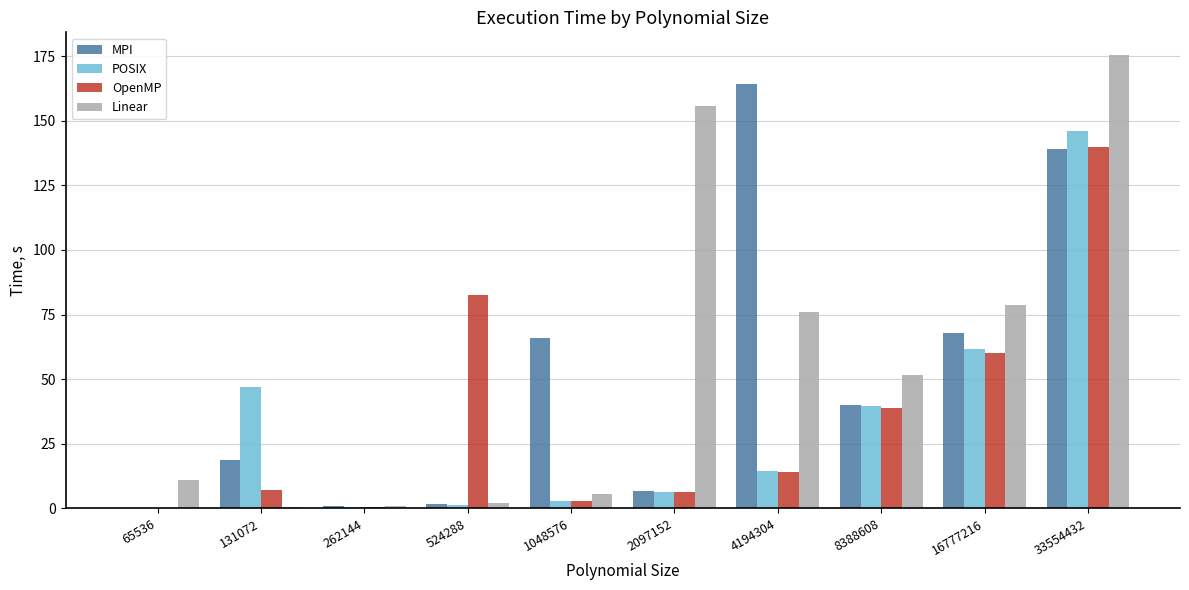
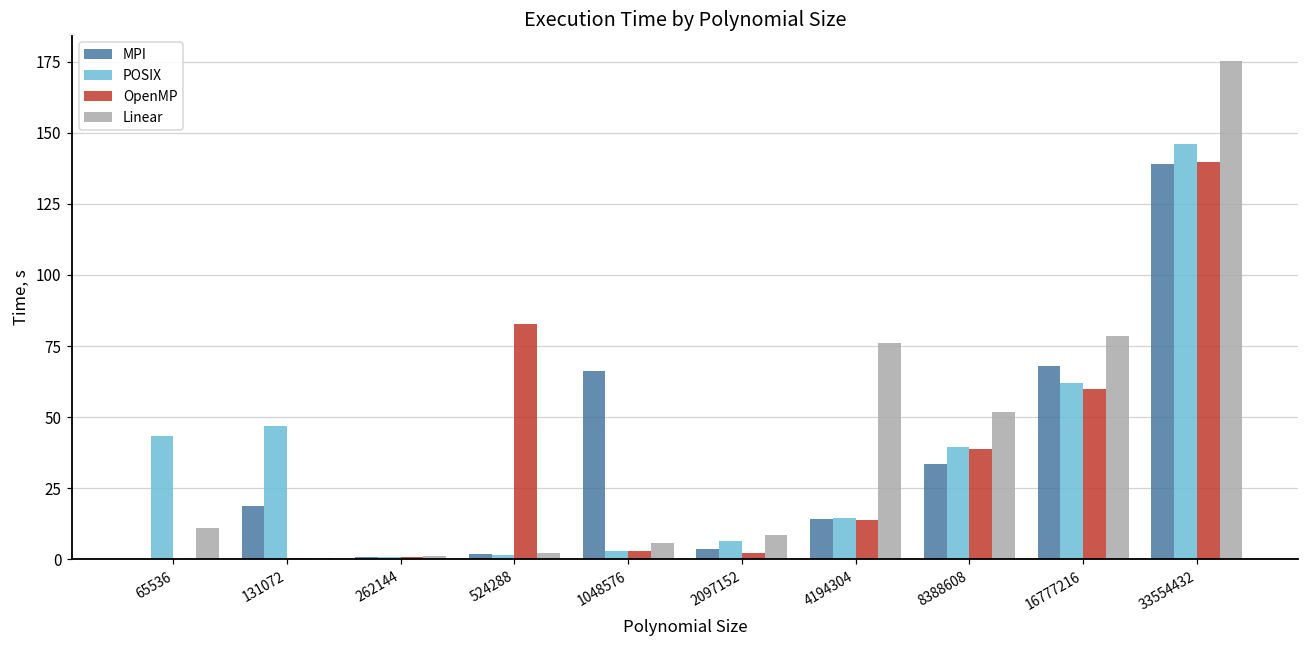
  {
    "MPI": {
      "131072": 19,
      "524288": 2,
      "1048576": 66,
-     "2097152": 7,
-     "4194304": 164,
-     "8388608": 40,
+     "2097152": 4,
+     "4194304": 14,
+     "8388608": 34,
      "16777216": 68,
      "33554432": 139
    },
    "POSIX": {
-     "65536": 0,
+     "65536": 43,
      "131072": 47,
      "524288": 1,
      "1048576": 3,
      "2097152": 6,
      "4194304": 14,
      "8388608": 40,
      "16777216": 62,
      "33554432": 146
    },
    "OpenMP": {
-     "131072": 7,
+     "131072": 0,
      "524288": 83,
      "1048576": 3,
-     "2097152": 7,
+     "2097152": 2,
      "4194304": 14,
      "8388608": 39,
      "16777216": 60,
      "33554432": 140
    },
    "Linear": {
      "65536": 11,
      "262144": 1,
      "524288": 2,
      "1048576": 6,
-     "2097152": 156,
+     "2097152": 9,
      "4194304": 76,
      "8388608": 52,
      "16777216": 79,
      "33554432": 175
    }
  }
